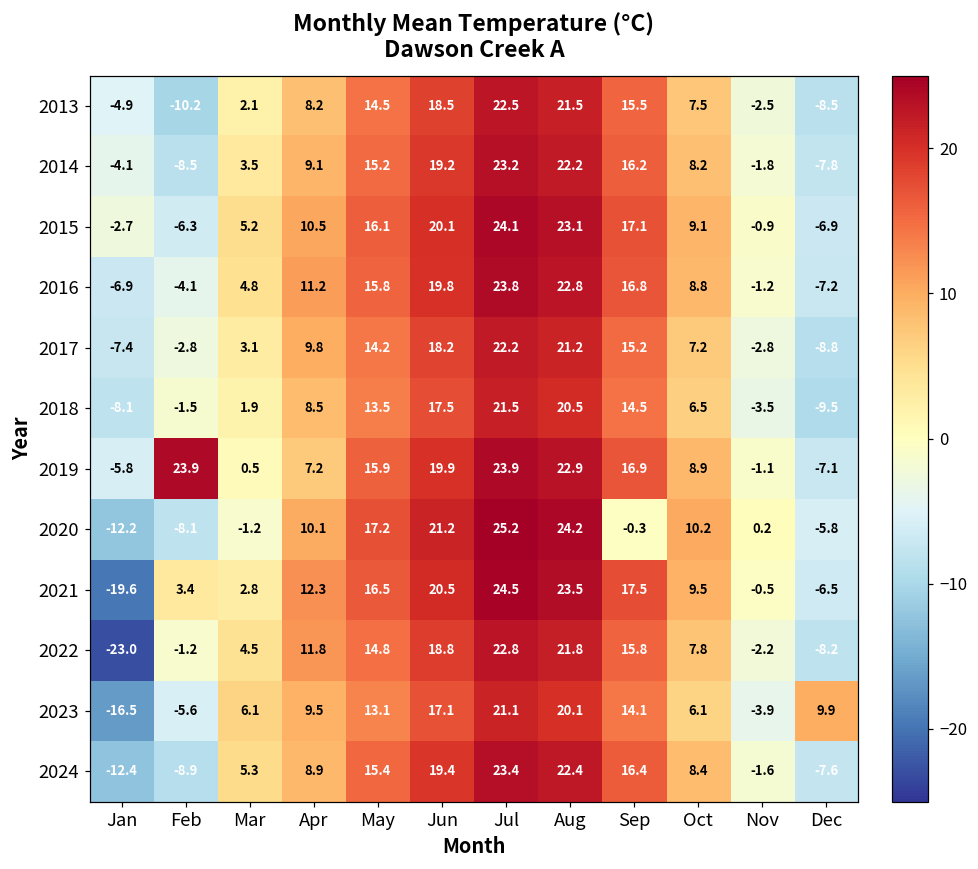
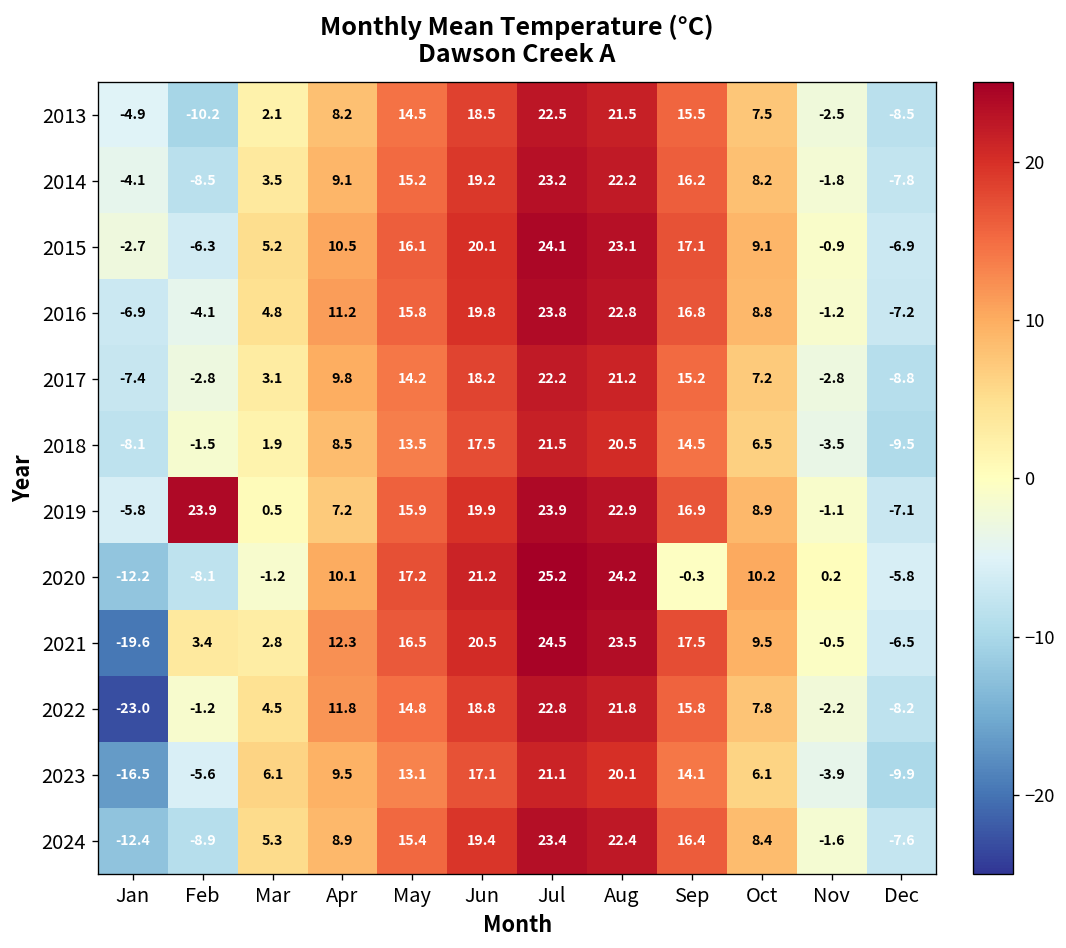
  {
    "2013": {
      "Jan": -4.9,
      "Feb": -10.2,
      "Mar": 2.1,
      "Apr": 8.2,
      "May": 14.5,
      "Jun": 18.5,
      "Jul": 22.5,
      "Aug": 21.5,
      "Sep": 15.5,
      "Oct": 7.5,
      "Nov": -2.5,
      "Dec": -8.5
    },
    "2014": {
      "Jan": -4.1,
      "Feb": -8.5,
      "Mar": 3.5,
      "Apr": 9.1,
      "May": 15.2,
      "Jun": 19.2,
      "Jul": 23.2,
      "Aug": 22.2,
      "Sep": 16.2,
      "Oct": 8.2,
      "Nov": -1.8,
      "Dec": -7.8
    },
    "2015": {
      "Jan": -2.7,
      "Feb": -6.3,
      "Mar": 5.2,
      "Apr": 10.5,
      "May": 16.1,
      "Jun": 20.1,
      "Jul": 24.1,
      "Aug": 23.1,
      "Sep": 17.1,
      "Oct": 9.1,
      "Nov": -0.9,
      "Dec": -6.9
    },
    "2016": {
      "Jan": -6.9,
      "Feb": -4.1,
      "Mar": 4.8,
      "Apr": 11.2,
      "May": 15.8,
      "Jun": 19.8,
      "Jul": 23.8,
      "Aug": 22.8,
      "Sep": 16.8,
      "Oct": 8.8,
      "Nov": -1.2,
      "Dec": -7.2
    },
    "2017": {
      "Jan": -7.4,
      "Feb": -2.8,
      "Mar": 3.1,
      "Apr": 9.8,
      "May": 14.2,
      "Jun": 18.2,
      "Jul": 22.2,
      "Aug": 21.2,
      "Sep": 15.2,
      "Oct": 7.2,
      "Nov": -2.8,
      "Dec": -8.8
    },
    "2018": {
      "Jan": -8.1,
      "Feb": -1.5,
      "Mar": 1.9,
      "Apr": 8.5,
      "May": 13.5,
      "Jun": 17.5,
      "Jul": 21.5,
      "Aug": 20.5,
      "Sep": 14.5,
      "Oct": 6.5,
      "Nov": -3.5,
      "Dec": -9.5
    },
    "2019": {
      "Jan": -5.8,
      "Feb": 23.9,
      "Mar": 0.5,
      "Apr": 7.2,
      "May": 15.9,
      "Jun": 19.9,
      "Jul": 23.9,
      "Aug": 22.9,
      "Sep": 16.9,
      "Oct": 8.9,
      "Nov": -1.1,
      "Dec": -7.1
    },
    "2020": {
      "Jan": -12.2,
      "Feb": -8.1,
      "Mar": -1.2,
      "Apr": 10.1,
      "May": 17.2,
      "Jun": 21.2,
      "Jul": 25.2,
      "Aug": 24.2,
      "Sep": -0.3,
      "Oct": 10.2,
      "Nov": 0.2,
      "Dec": -5.8
    },
    "2021": {
      "Jan": -19.6,
      "Feb": 3.4,
      "Mar": 2.8,
      "Apr": 12.3,
      "May": 16.5,
      "Jun": 20.5,
      "Jul": 24.5,
      "Aug": 23.5,
      "Sep": 17.5,
      "Oct": 9.5,
      "Nov": -0.5,
      "Dec": -6.5
    },
    "2022": {
      "Jan": -23.0,
      "Feb": -1.2,
      "Mar": 4.5,
      "Apr": 11.8,
      "May": 14.8,
      "Jun": 18.8,
      "Jul": 22.8,
      "Aug": 21.8,
      "Sep": 15.8,
      "Oct": 7.8,
      "Nov": -2.2,
      "Dec": -8.2
    },
    "2023": {
      "Jan": -16.5,
      "Feb": -5.6,
      "Mar": 6.1,
      "Apr": 9.5,
      "May": 13.1,
      "Jun": 17.1,
      "Jul": 21.1,
      "Aug": 20.1,
      "Sep": 14.1,
      "Oct": 6.1,
      "Nov": -3.9,
-     "Dec": 9.9
+     "Dec": -9.9
    },
    "2024": {
      "Jan": -12.4,
      "Feb": -8.9,
      "Mar": 5.3,
      "Apr": 8.9,
      "May": 15.4,
      "Jun": 19.4,
      "Jul": 23.4,
      "Aug": 22.4,
      "Sep": 16.4,
      "Oct": 8.4,
      "Nov": -1.6,
      "Dec": -7.6
    }
  }
